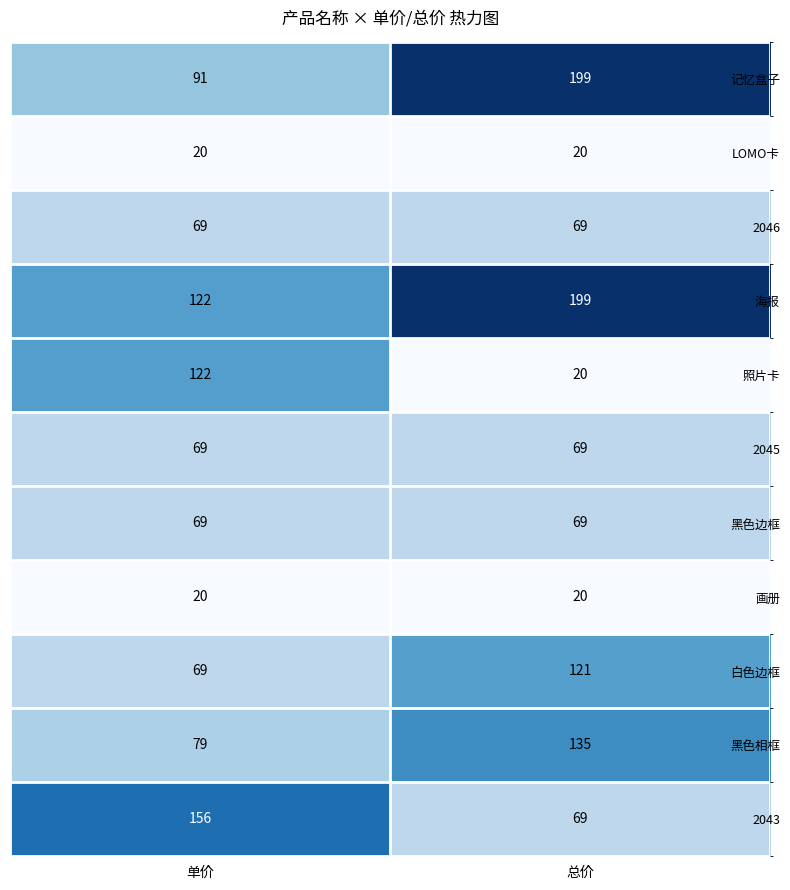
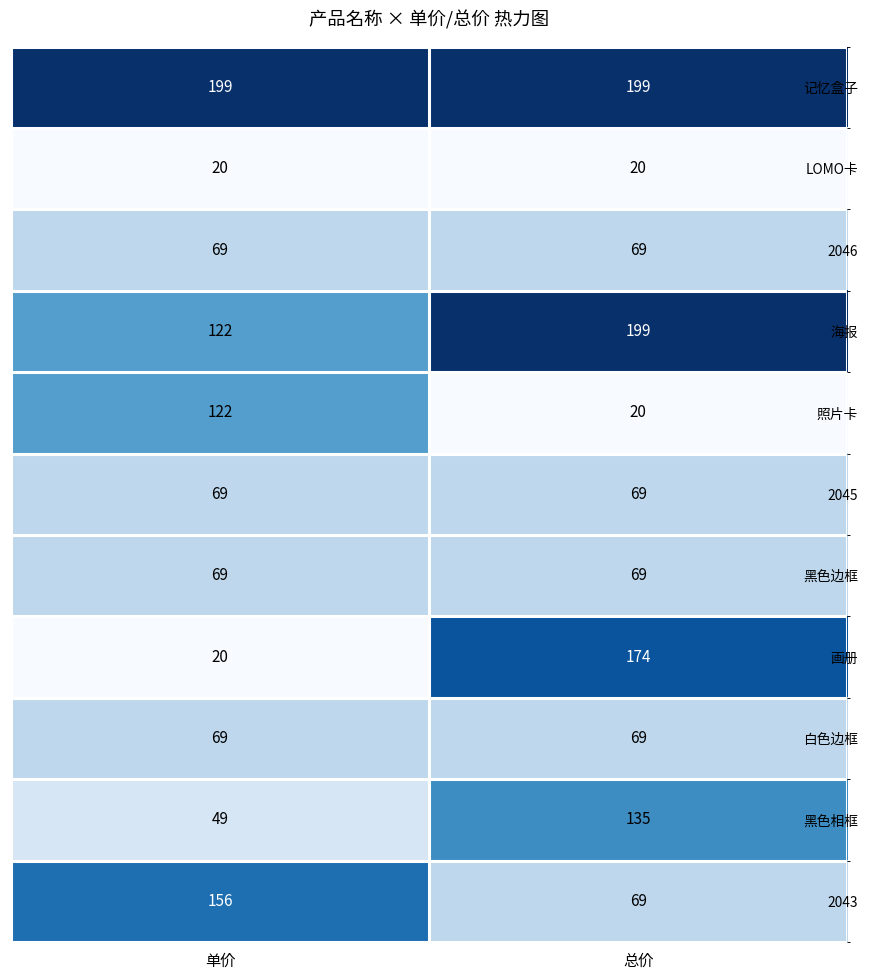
  {
    "记忆盒子": {
-     "单价": 91,
+     "单价": 199,
      "总价": 199
    },
    "LOMO卡": {
      "单价": 20,
      "总价": 20
    },
    "2046": {
      "单价": 69,
      "总价": 69
    },
    "海报": {
      "单价": 122,
      "总价": 199
    },
    "照片卡": {
      "单价": 122,
      "总价": 20
    },
    "2045": {
      "单价": 69,
      "总价": 69
    },
    "黑色边框": {
      "单价": 69,
      "总价": 69
    },
    "画册": {
      "单价": 20,
-     "总价": 20
+     "总价": 174
    },
    "白色边框": {
      "单价": 69,
-     "总价": 121
+     "总价": 69
    },
    "黑色相框": {
-     "单价": 79,
+     "单价": 49,
      "总价": 135
    },
    "2043": {
      "单价": 156,
      "总价": 69
    }
  }
